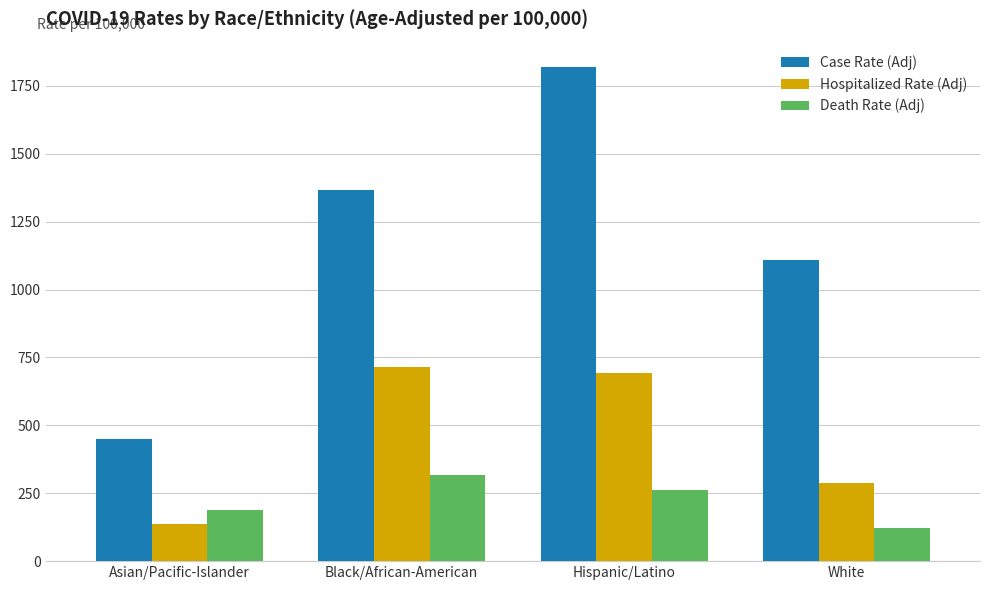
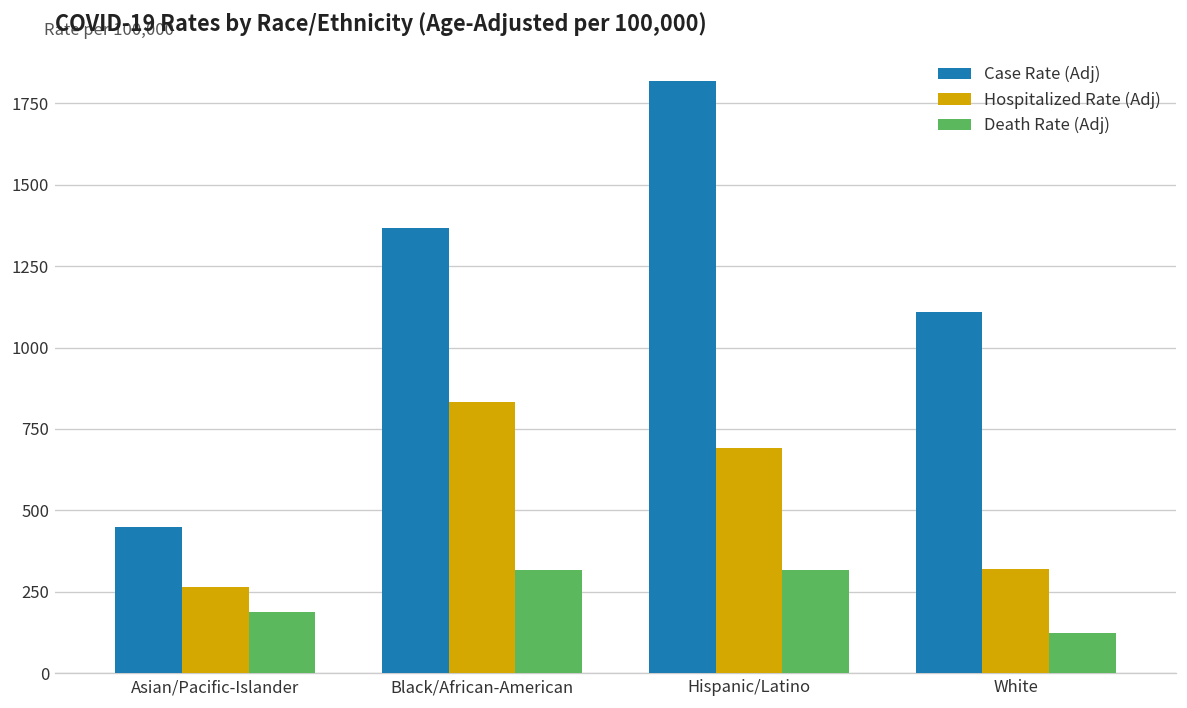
  {
    "Case Rate (Adj)": {
      "Asian/Pacific-Islander": 450,
      "Black/African-American": 1370,
      "Hispanic/Latino": 1820,
      "White": 1110
    },
    "Hospitalized Rate (Adj)": {
-     "Asian/Pacific-Islander": 140,
-     "Black/African-American": 720,
+     "Asian/Pacific-Islander": 270,
+     "Black/African-American": 830,
      "Hispanic/Latino": 690,
-     "White": 290
+     "White": 320
    },
    "Death Rate (Adj)": {
      "Asian/Pacific-Islander": 190,
      "Black/African-American": 320,
-     "Hispanic/Latino": 260,
+     "Hispanic/Latino": 320,
      "White": 120
    }
  }
